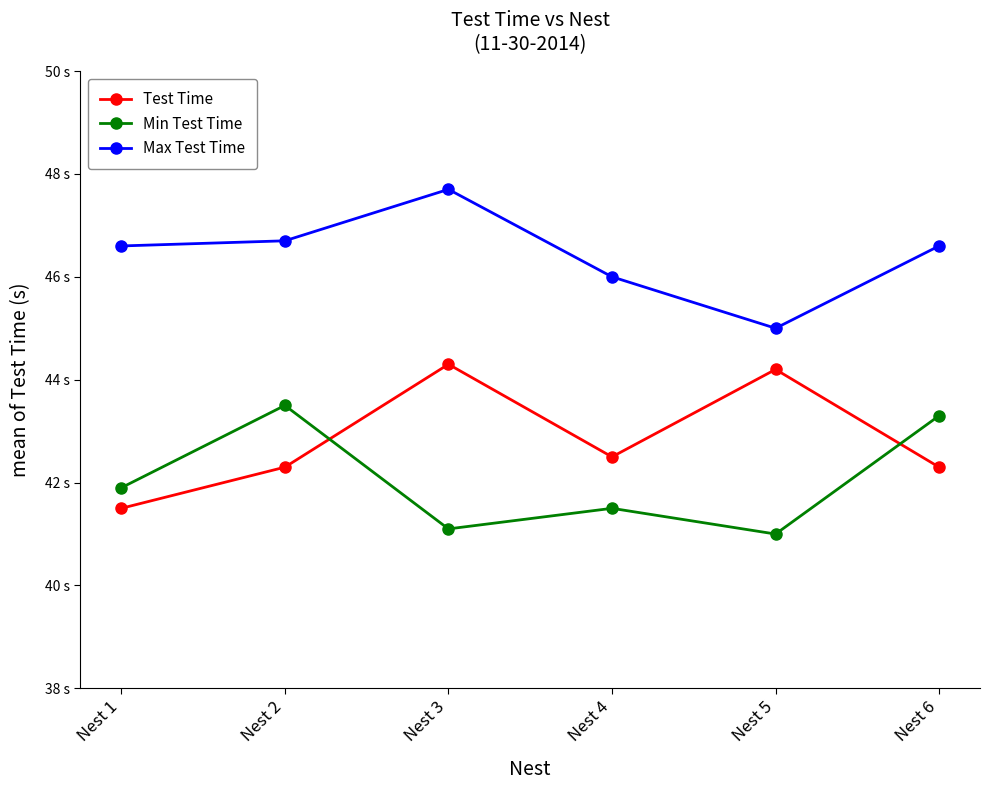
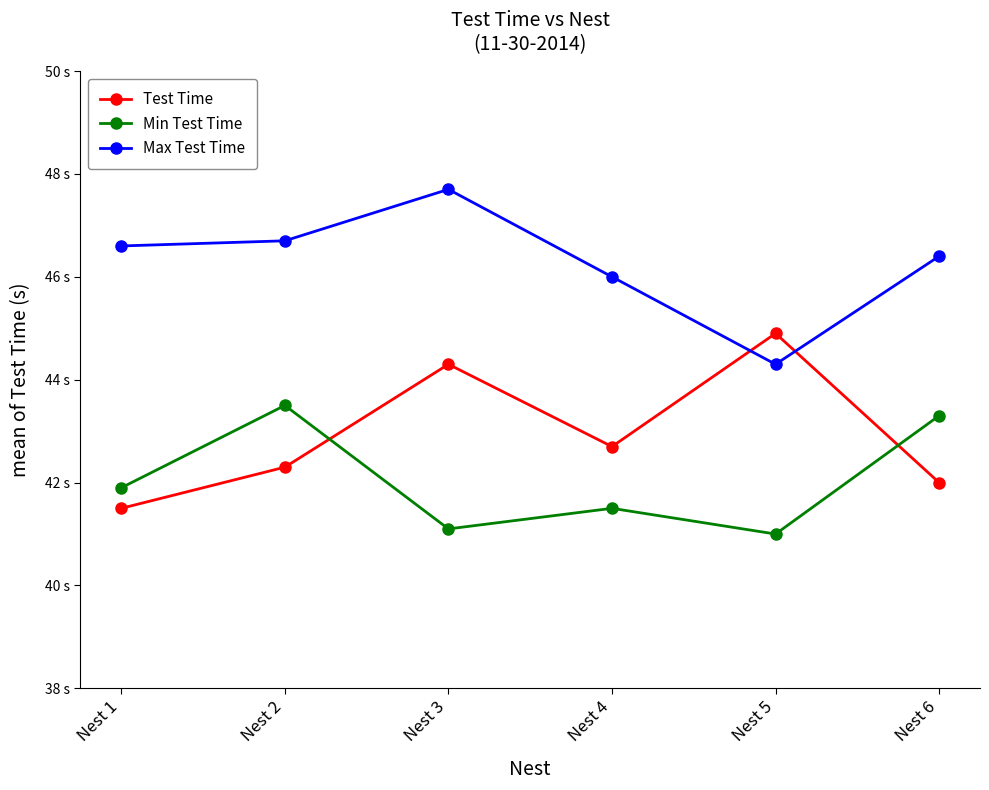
  {
    "Test Time": {
      "Nest 1": "41.5 s",
      "Nest 2": "42.3 s",
      "Nest 3": "44.3 s",
-     "Nest 4": "42.5 s",
-     "Nest 5": "44.2 s",
-     "Nest 6": "42.3 s"
+     "Nest 4": "42.7 s",
+     "Nest 5": "44.9 s",
+     "Nest 6": "42.0 s"
    },
    "Min Test Time": {
      "Nest 1": "41.9 s",
      "Nest 2": "43.5 s",
      "Nest 3": "41.1 s",
      "Nest 4": "41.5 s",
      "Nest 5": "41.0 s",
      "Nest 6": "43.3 s"
    },
    "Max Test Time": {
      "Nest 1": "46.6 s",
      "Nest 2": "46.7 s",
      "Nest 3": "47.7 s",
      "Nest 4": "46.0 s",
-     "Nest 5": "45.0 s",
-     "Nest 6": "46.6 s"
+     "Nest 5": "44.3 s",
+     "Nest 6": "46.4 s"
    }
  }
